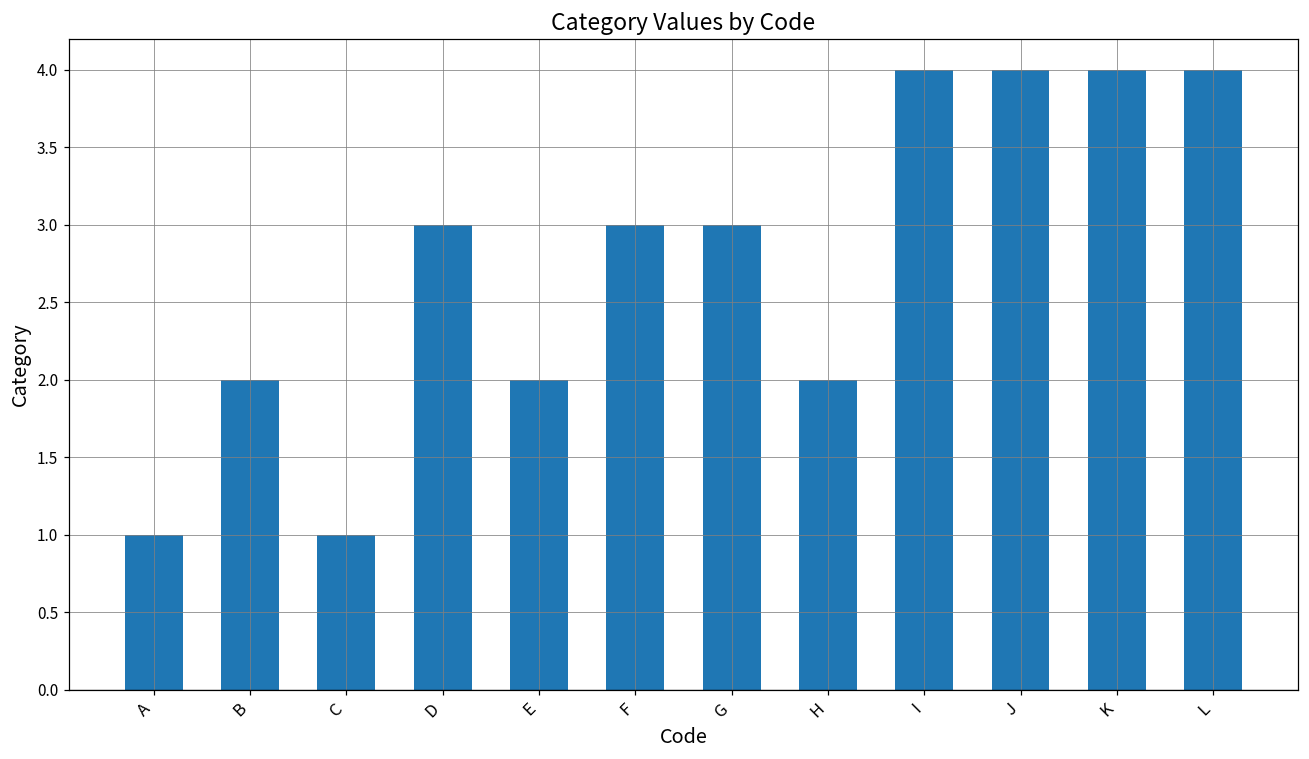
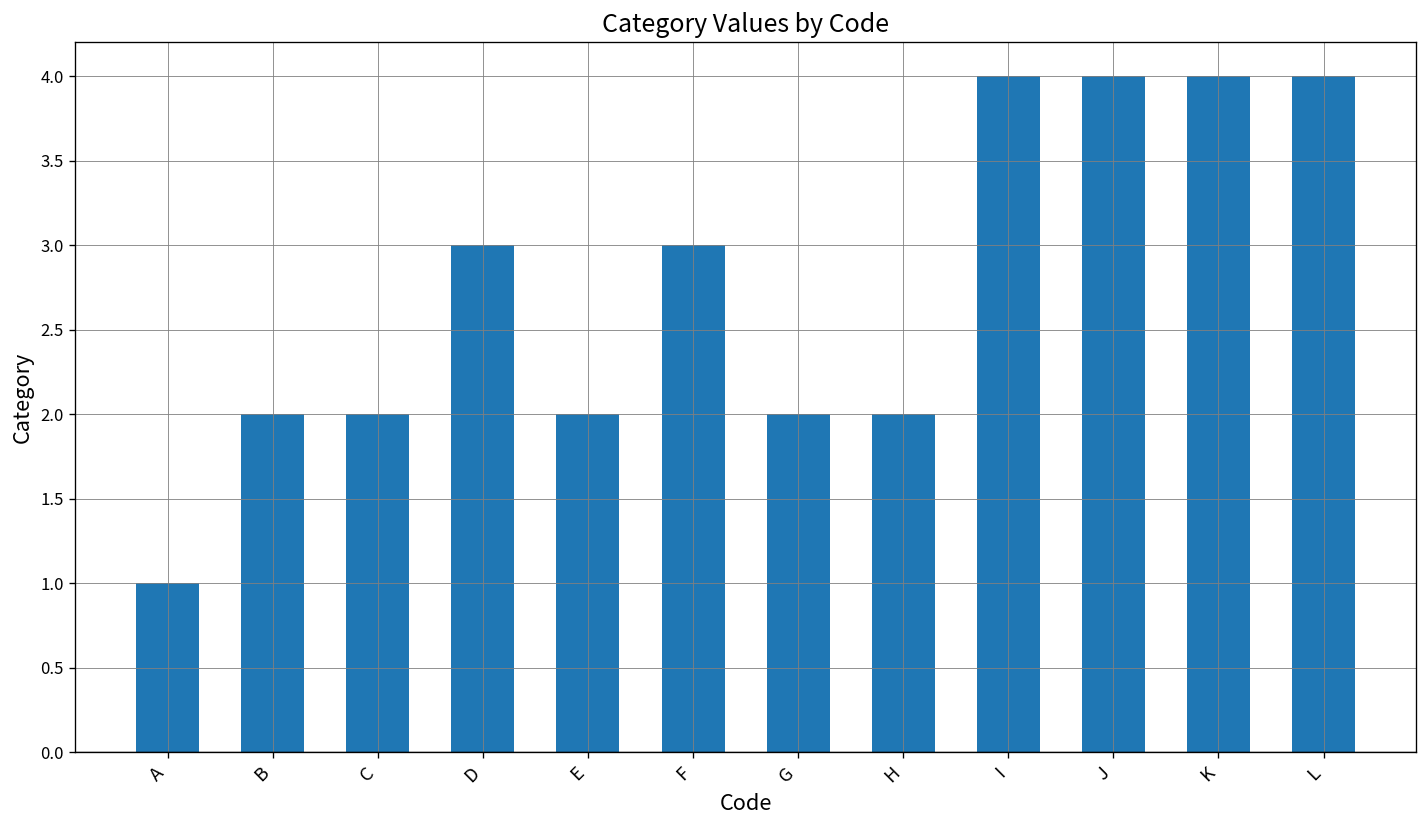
  {
    "A": 1,
    "B": 2,
-   "C": 1,
+   "C": 2,
    "D": 3,
    "E": 2,
    "F": 3,
-   "G": 3,
+   "G": 2,
    "H": 2,
    "I": 4,
    "J": 4,
    "K": 4,
    "L": 4
  }
